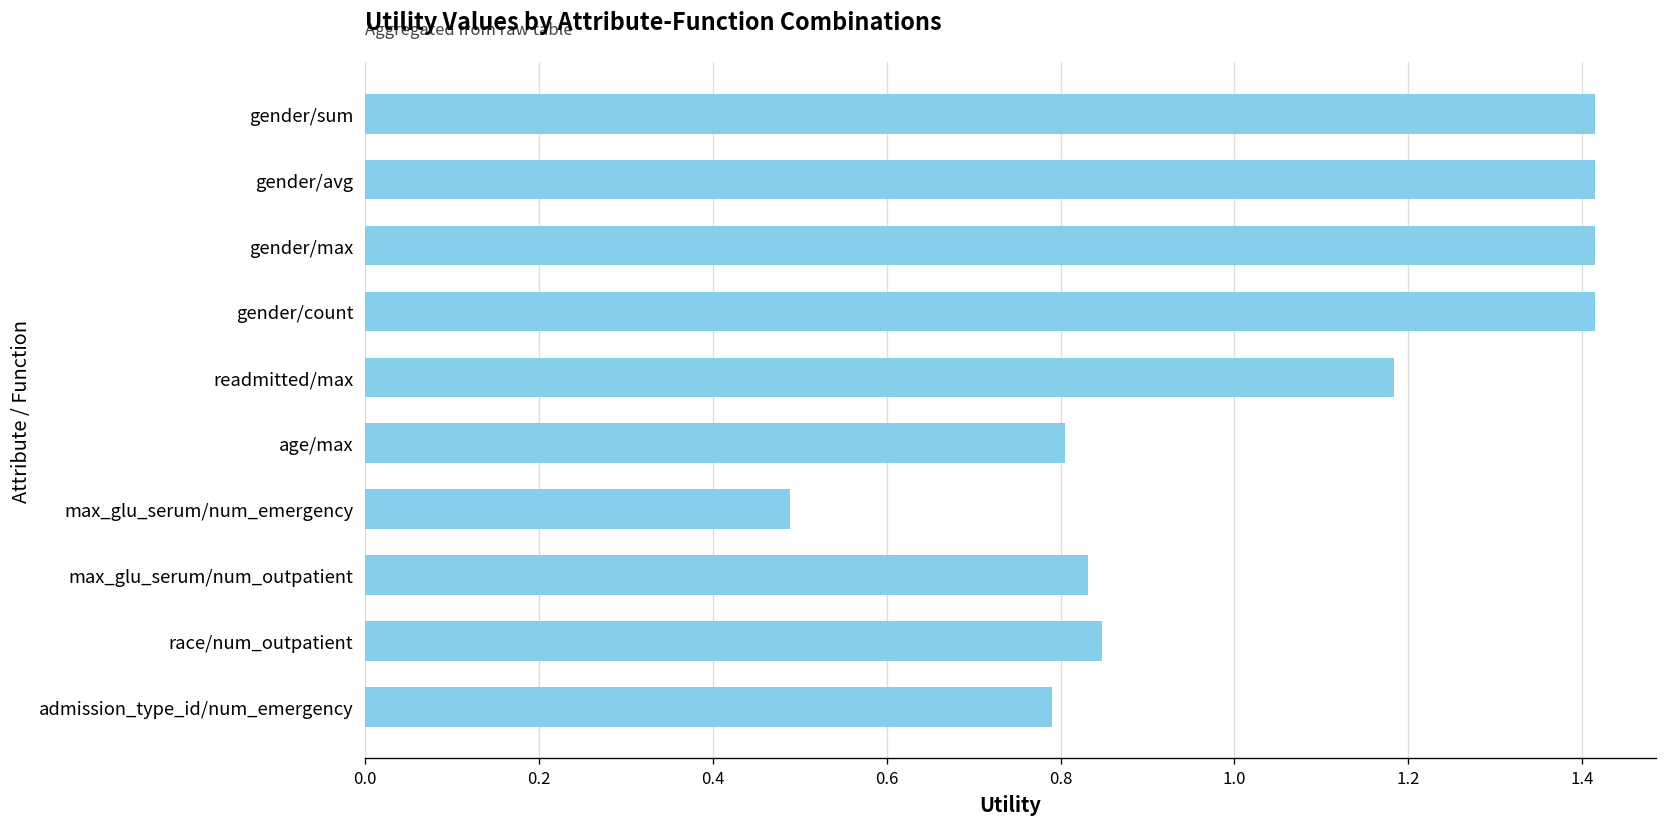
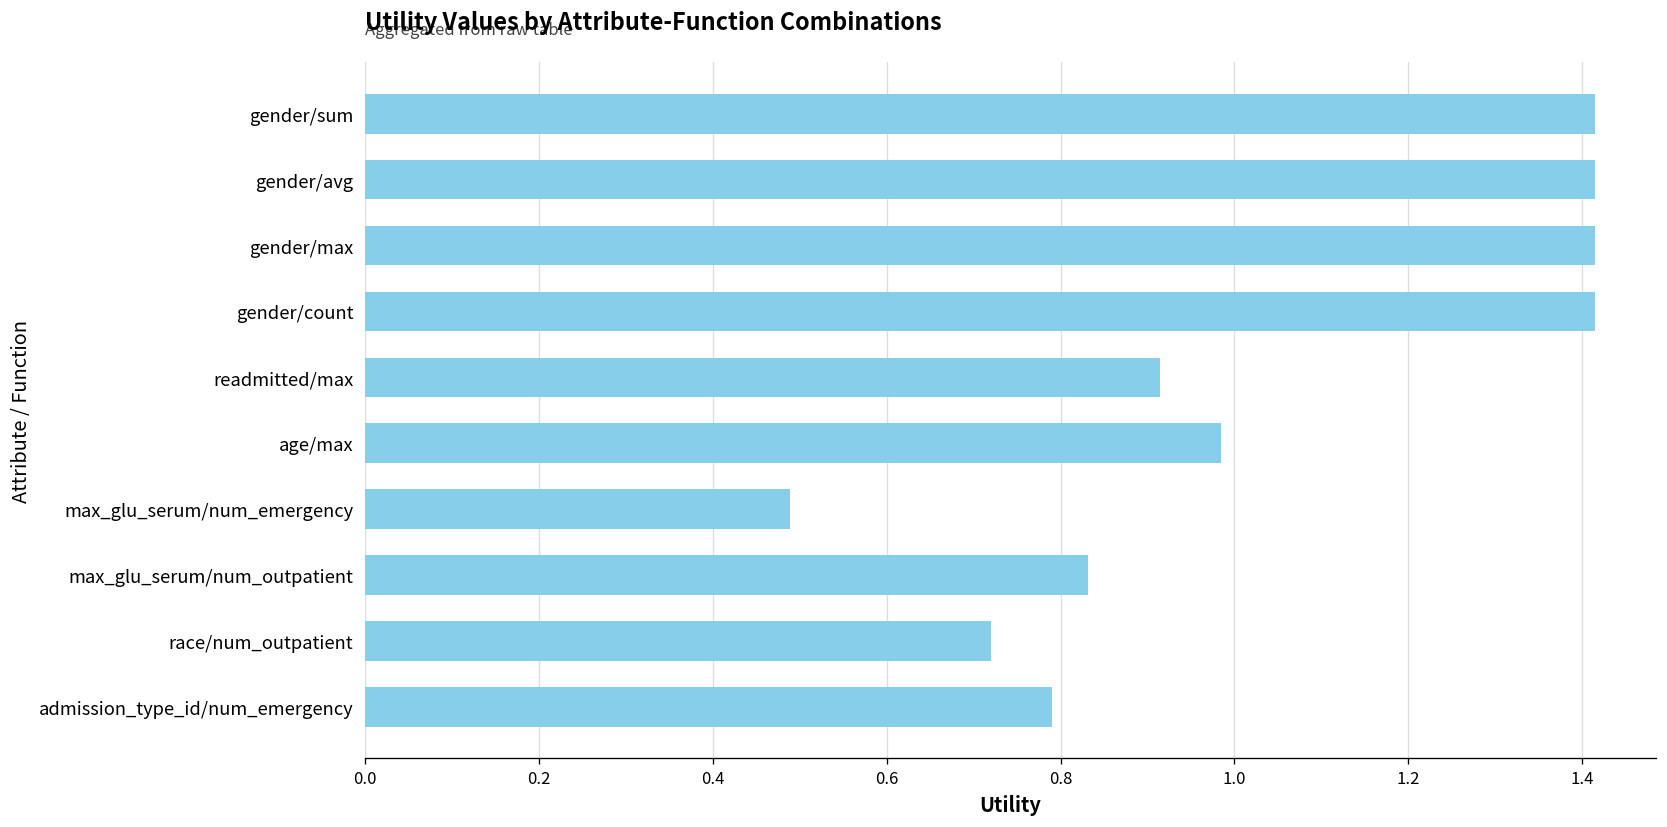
  {
    "gender/sum": 1.41,
    "gender/avg": 1.41,
    "gender/max": 1.41,
    "gender/count": 1.41,
-   "readmitted/max": 1.18,
-   "age/max": 0.80,
+   "readmitted/max": 0.91,
+   "age/max": 0.98,
    "max_glu_serum/num_emergency": 0.49,
    "max_glu_serum/num_outpatient": 0.83,
-   "race/num_outpatient": 0.85,
+   "race/num_outpatient": 0.72,
    "admission_type_id/num_emergency": 0.79
  }
